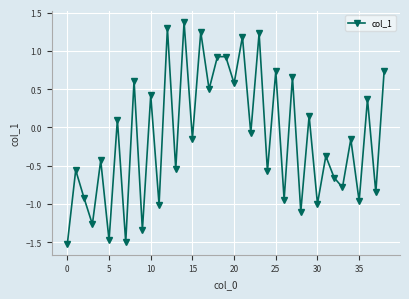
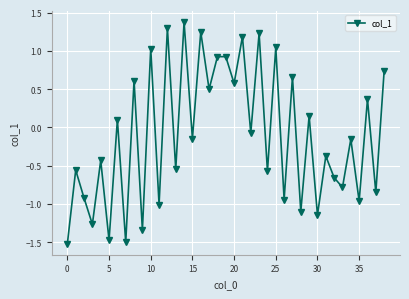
  {
    "0": -1.5,
    "5": -1.5,
-   "10": 0.4,
+   "10": 1.0,
    "15": -0.1,
    "20": 0.6,
-   "25": 0.7,
-   "30": -1.0,
+   "25": 1.0,
+   "30": -1.1,
    "35": -1.0
  }
